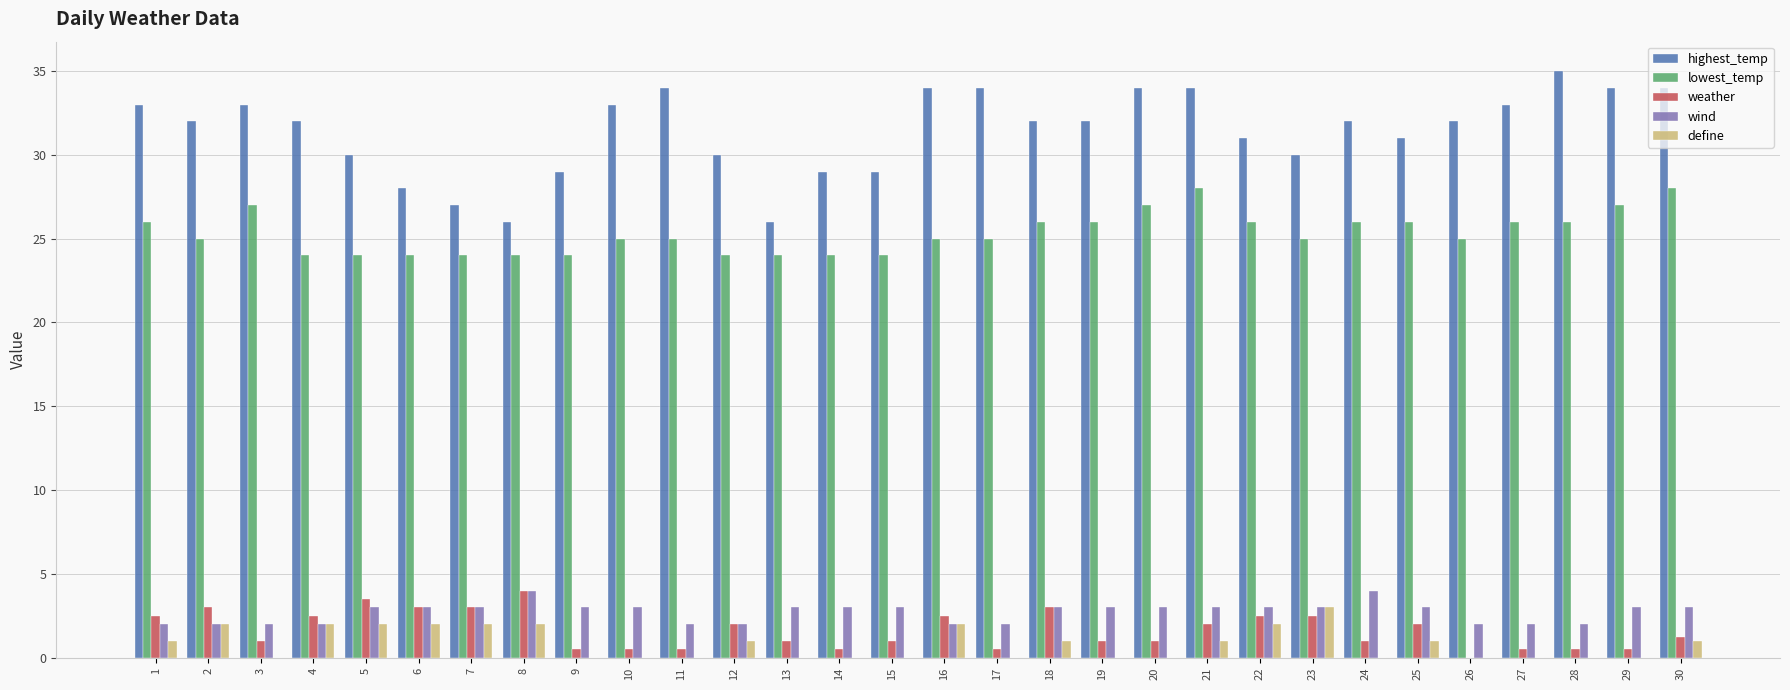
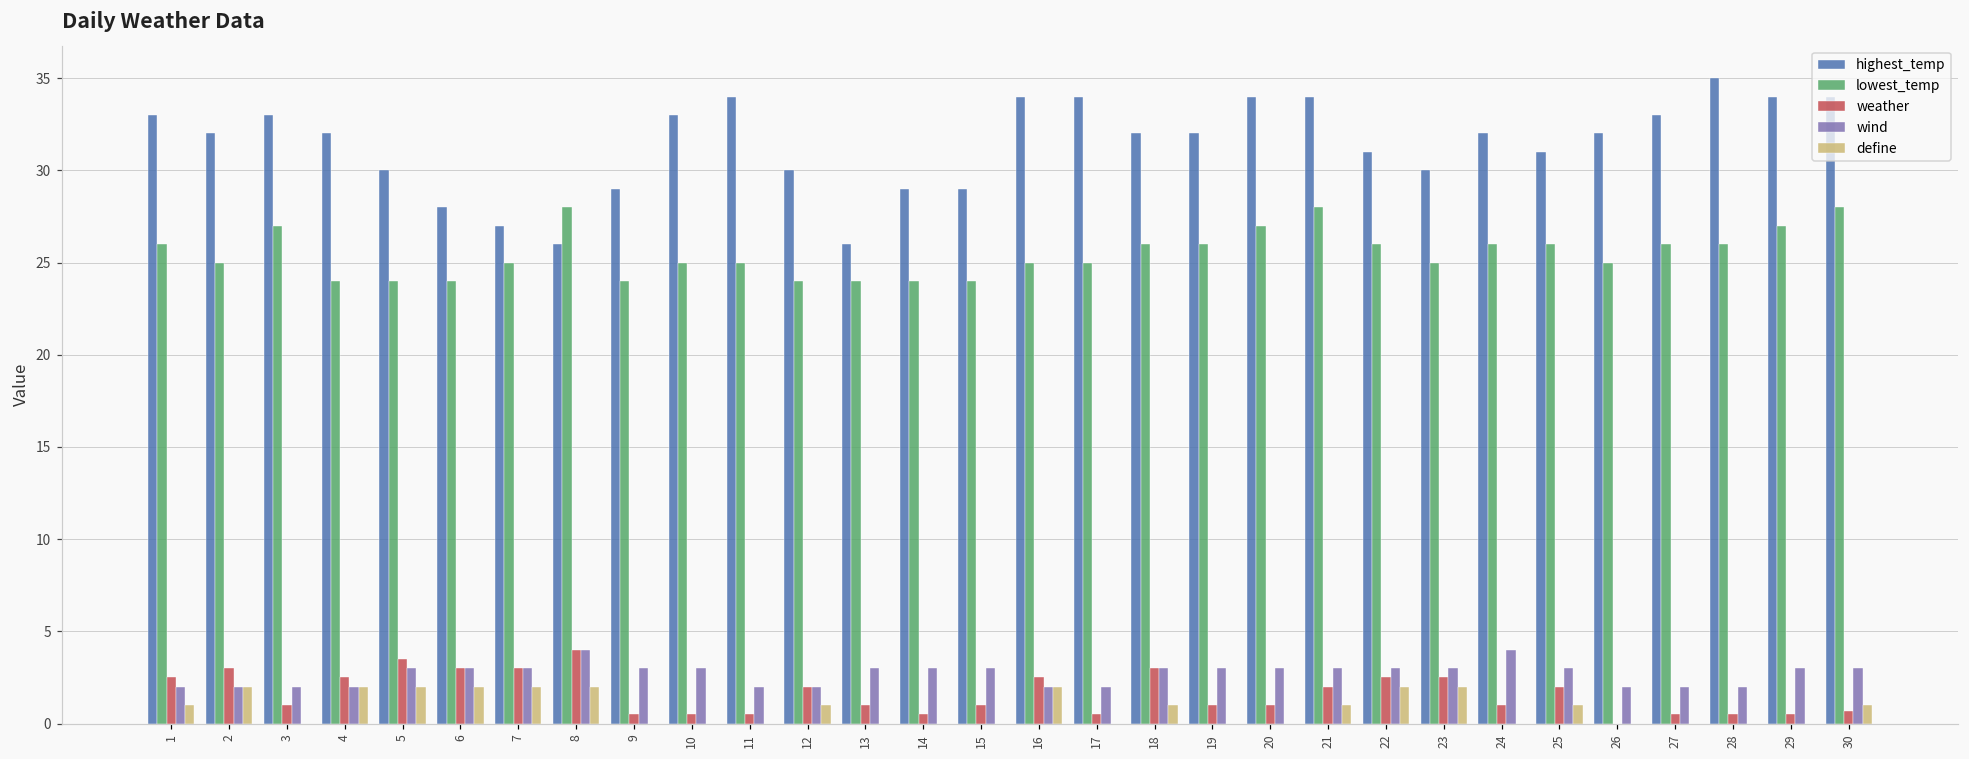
  {
    "lowest_temp": {
      "1": 26,
      "2": 25,
      "3": 27,
      "4": 24,
      "5": 24,
      "6": 24,
-     "7": 24,
-     "8": 24,
+     "7": 25,
+     "8": 28,
      "9": 24,
      "10": 25,
      "11": 25,
      "12": 24,
      "13": 24,
      "14": 24,
      "15": 24,
      "16": 25,
      "17": 25,
      "18": 26,
      "19": 26,
      "20": 27,
      "21": 28,
      "22": 26,
      "23": 25,
      "24": 26,
      "25": 26,
      "26": 25,
      "27": 26,
      "28": 26,
      "29": 27,
      "30": 28
    },
    "weather": {
      "1": 2.5,
      "2": 3.0,
      "3": 1.0,
      "4": 2.5,
      "5": 3.5,
      "6": 3.0,
      "7": 3.0,
      "8": 4.0,
      "9": 0.5,
      "10": 0.5,
      "11": 0.5,
      "12": 2.0,
      "13": 1.0,
      "14": 0.5,
      "15": 1.0,
      "16": 2.5,
      "17": 0.5,
      "18": 3.0,
      "19": 1.0,
      "20": 1.0,
      "21": 2.0,
      "22": 2.5,
      "23": 2.5,
      "24": 1.0,
      "25": 2.0,
      "26": 0.0,
      "27": 0.5,
      "28": 0.5,
      "29": 0.5,
-     "30": 1.3
+     "30": 0.7
    },
    "define": {
      "1": 1,
      "2": 2,
      "3": 0,
      "4": 2,
      "5": 2,
      "6": 2,
      "7": 2,
      "8": 2,
      "9": 0,
      "10": 0,
      "11": 0,
      "12": 1,
      "13": 0,
      "14": 0,
      "15": 0,
      "16": 2,
      "17": 0,
      "18": 1,
      "19": 0,
      "20": 0,
      "21": 1,
      "22": 2,
-     "23": 3,
+     "23": 2,
      "24": 0,
      "25": 1,
      "26": 0,
      "27": 0,
      "28": 0,
      "29": 0,
      "30": 1
    }
  }
